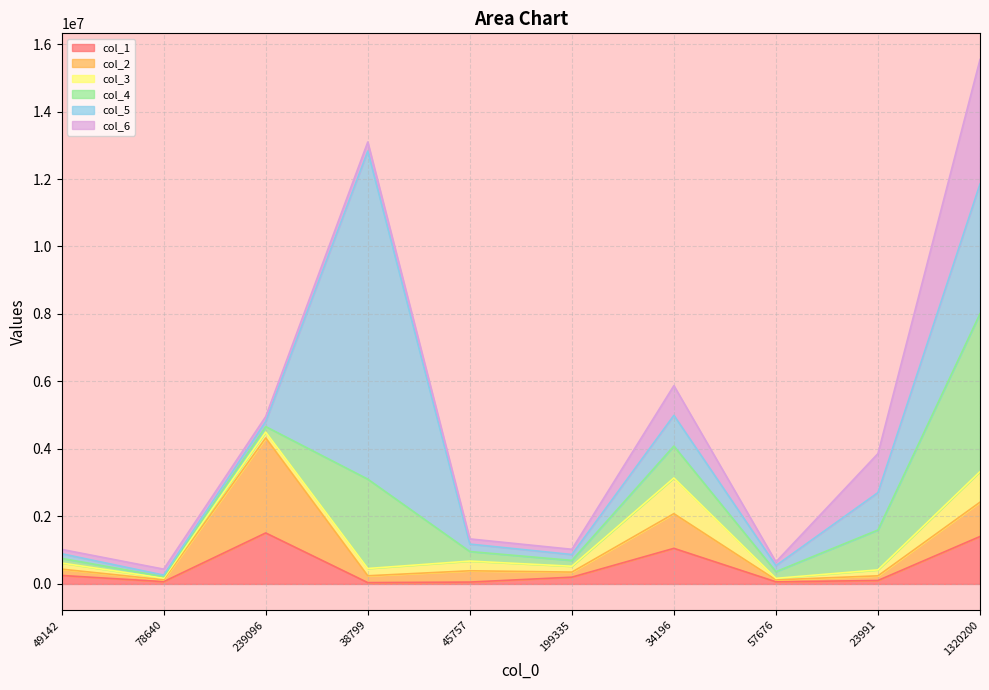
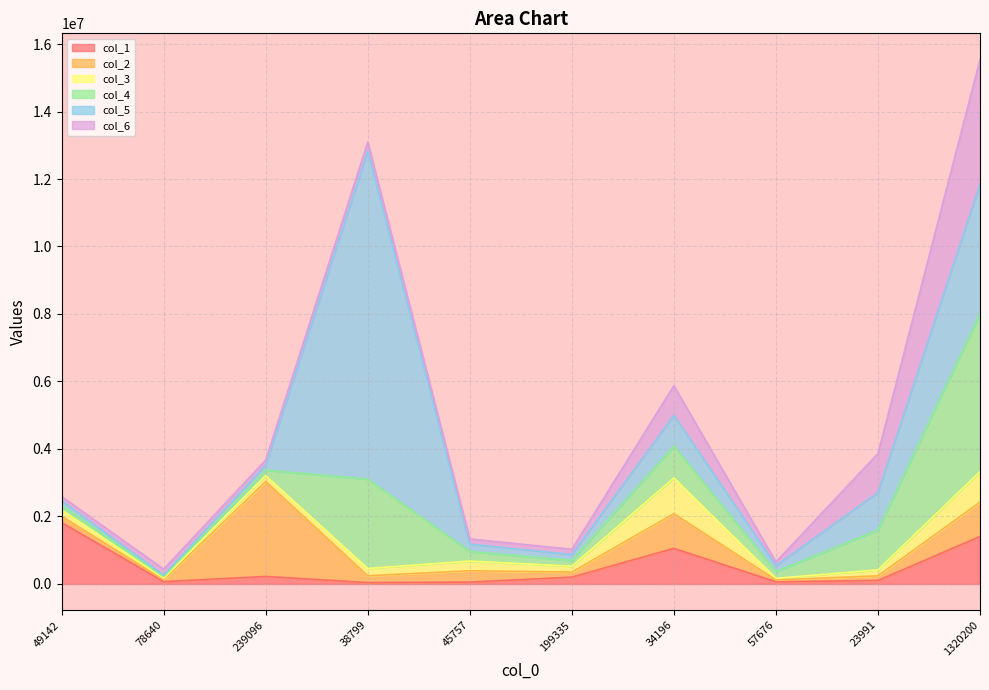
  {
    "col_1": {
-     "49142": 300000,
-     "239096": 1500000,
+     "49142": 1800000,
+     "239096": 200000,
      "38799": 0,
      "45757": 100000,
      "199335": 200000,
      "34196": 1100000,
      "23991": 100000,
      "1320200": 1400000
    },
    "col_2": {
      "49142": 200000,
      "239096": 2800000,
      "38799": 200000,
      "45757": 300000,
      "199335": 200000,
      "34196": 1000000,
      "23991": 100000,
      "1320200": 1000000
    },
    "col_3": {
      "49142": 200000,
      "239096": 200000,
      "38799": 200000,
      "45757": 300000,
      "199335": 200000,
      "34196": 1100000,
      "23991": 200000,
      "1320200": 900000
    },
    "col_4": {
      "49142": 100000,
      "239096": 200000,
      "38799": 2600000,
      "45757": 300000,
      "199335": 200000,
      "34196": 900000,
      "57676": 200000,
      "23991": 1200000,
      "1320200": 4700000
    },
    "col_5": {
      "49142": 100000,
      "239096": 200000,
      "38799": 9700000,
      "45757": 200000,
      "199335": 200000,
      "34196": 900000,
      "57676": 200000,
      "23991": 1100000,
      "1320200": 3800000
    },
    "col_6": {
      "49142": 100000,
      "78640": 200000,
      "239096": 100000,
      "38799": 300000,
      "45757": 200000,
      "199335": 200000,
      "34196": 900000,
      "57676": 100000,
      "23991": 1200000,
      "1320200": 3700000
    }
  }
